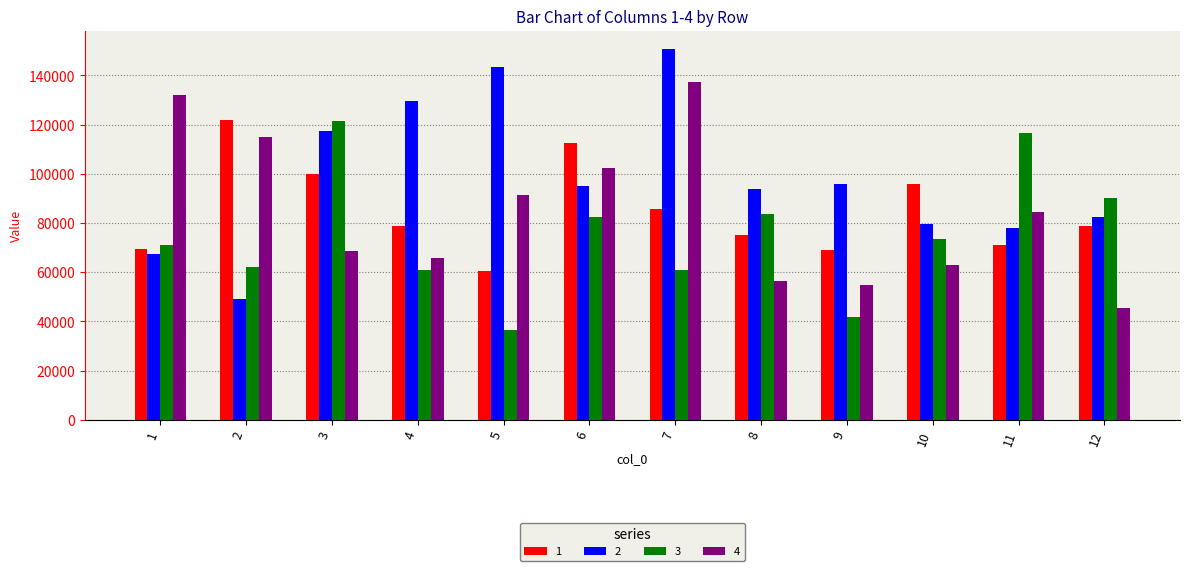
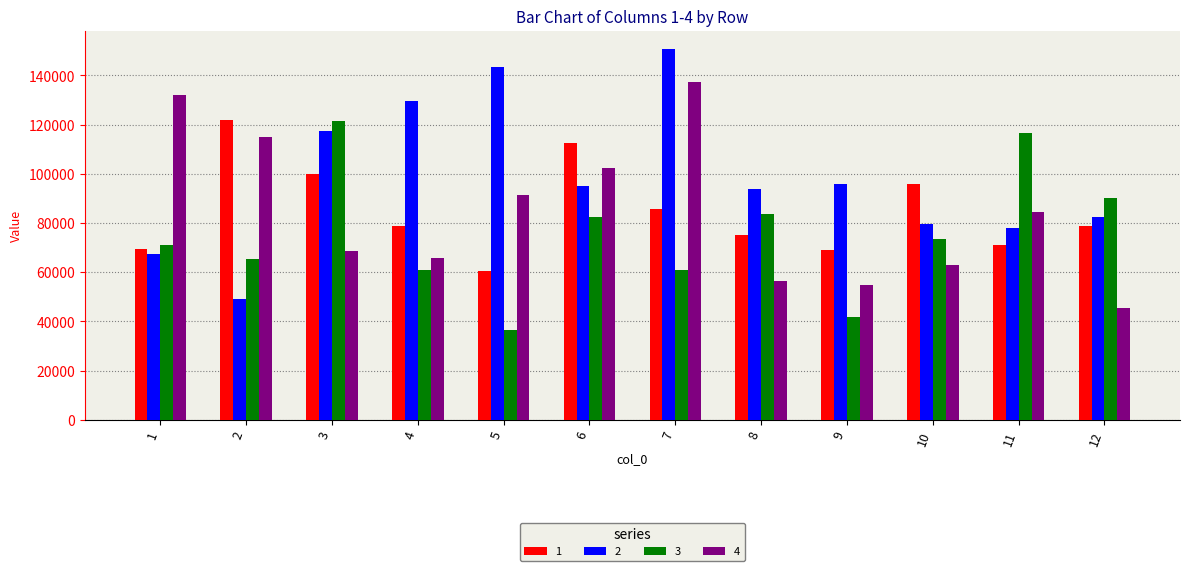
  {
    "1": {
      "1": 69000,
      "2": 122000,
      "3": 100000,
      "4": 79000,
      "5": 60000,
      "6": 113000,
      "7": 86000,
      "8": 75000,
      "9": 69000,
      "10": 96000,
      "11": 71000,
      "12": 79000
    },
    "2": {
      "1": 67000,
      "2": 49000,
      "3": 118000,
      "4": 130000,
      "5": 143000,
      "6": 95000,
      "7": 151000,
      "8": 94000,
      "9": 96000,
      "10": 80000,
      "11": 78000,
      "12": 83000
    },
    "3": {
      "1": 71000,
-     "2": 62000,
+     "2": 65000,
      "3": 122000,
      "4": 61000,
      "5": 37000,
      "6": 82000,
      "7": 61000,
      "8": 83000,
      "9": 42000,
      "10": 73000,
      "11": 117000,
      "12": 90000
    },
    "4": {
      "1": 132000,
      "2": 115000,
      "3": 69000,
      "4": 66000,
      "5": 91000,
      "6": 102000,
      "7": 137000,
      "8": 56000,
      "9": 55000,
      "10": 63000,
      "11": 85000,
      "12": 45000
    }
  }
